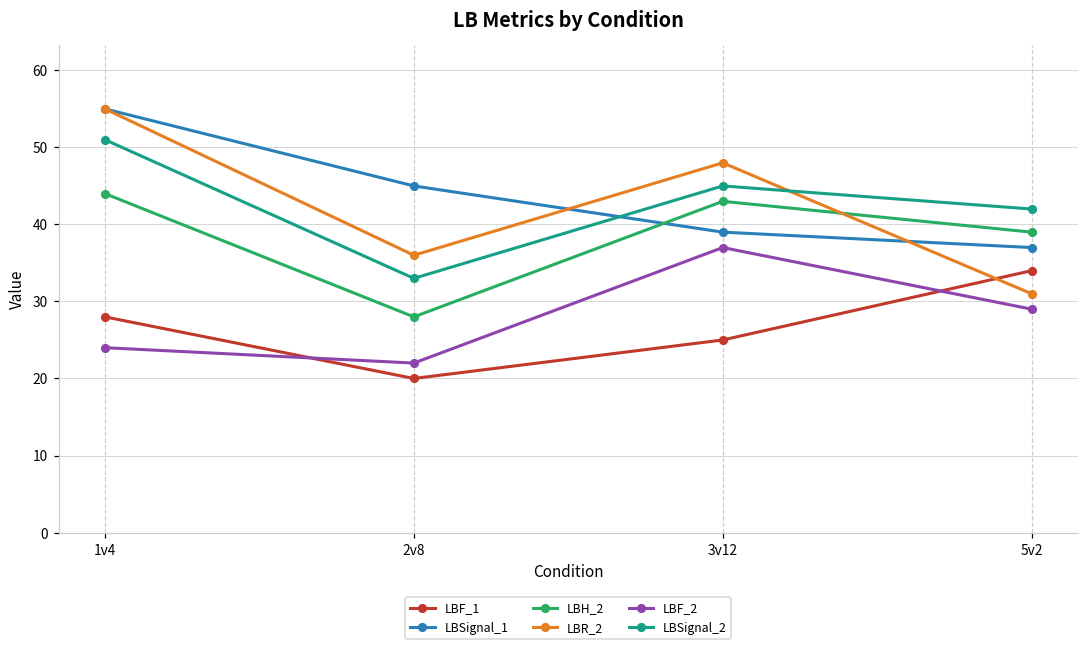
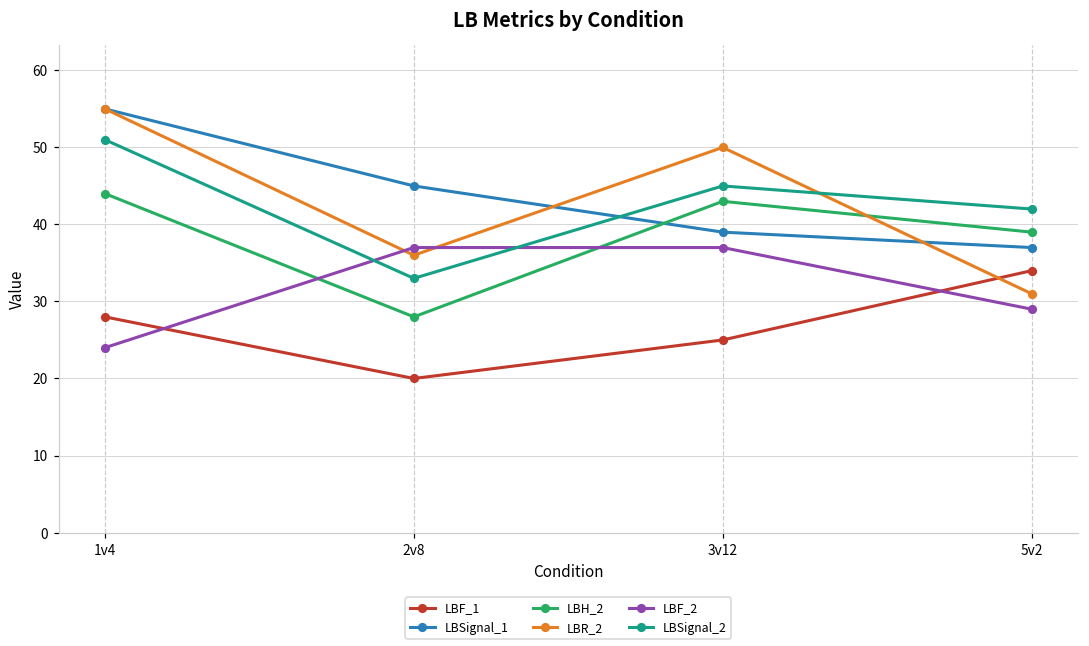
  {
    "LBF_1": {
      "1v4": 28,
      "2v8": 20,
      "3v12": 25,
      "5v2": 34
    },
    "LBSignal_1": {
      "2v8": 45,
      "3v12": 39,
      "5v2": 37
    },
    "LBR_2": {
      "2v8": 36,
-     "3v12": 48,
+     "3v12": 50,
      "5v2": 31
    },
    "LBF_2": {
      "1v4": 24,
-     "2v8": 22,
+     "2v8": 37,
      "3v12": 37,
      "5v2": 29
    }
  }
